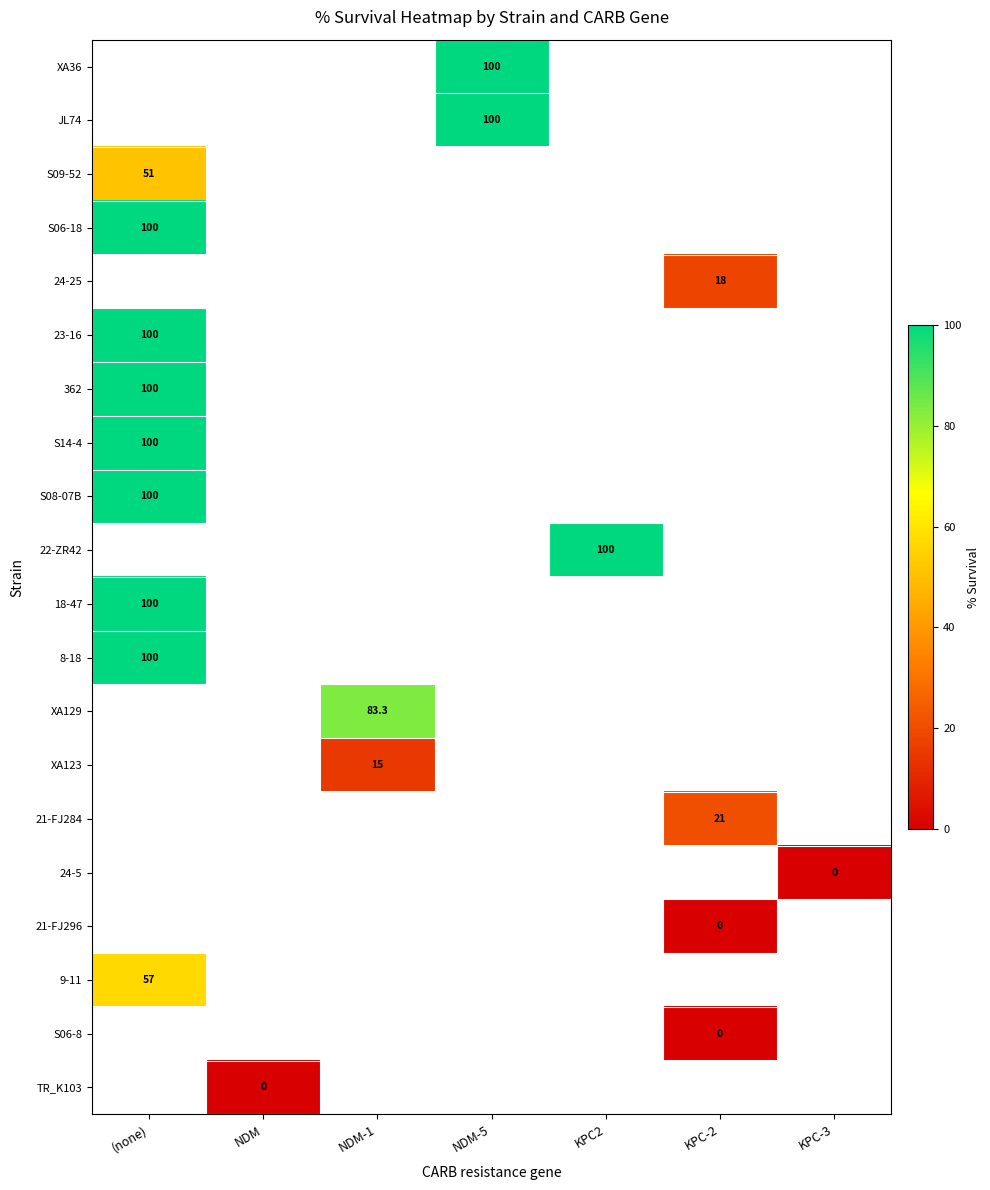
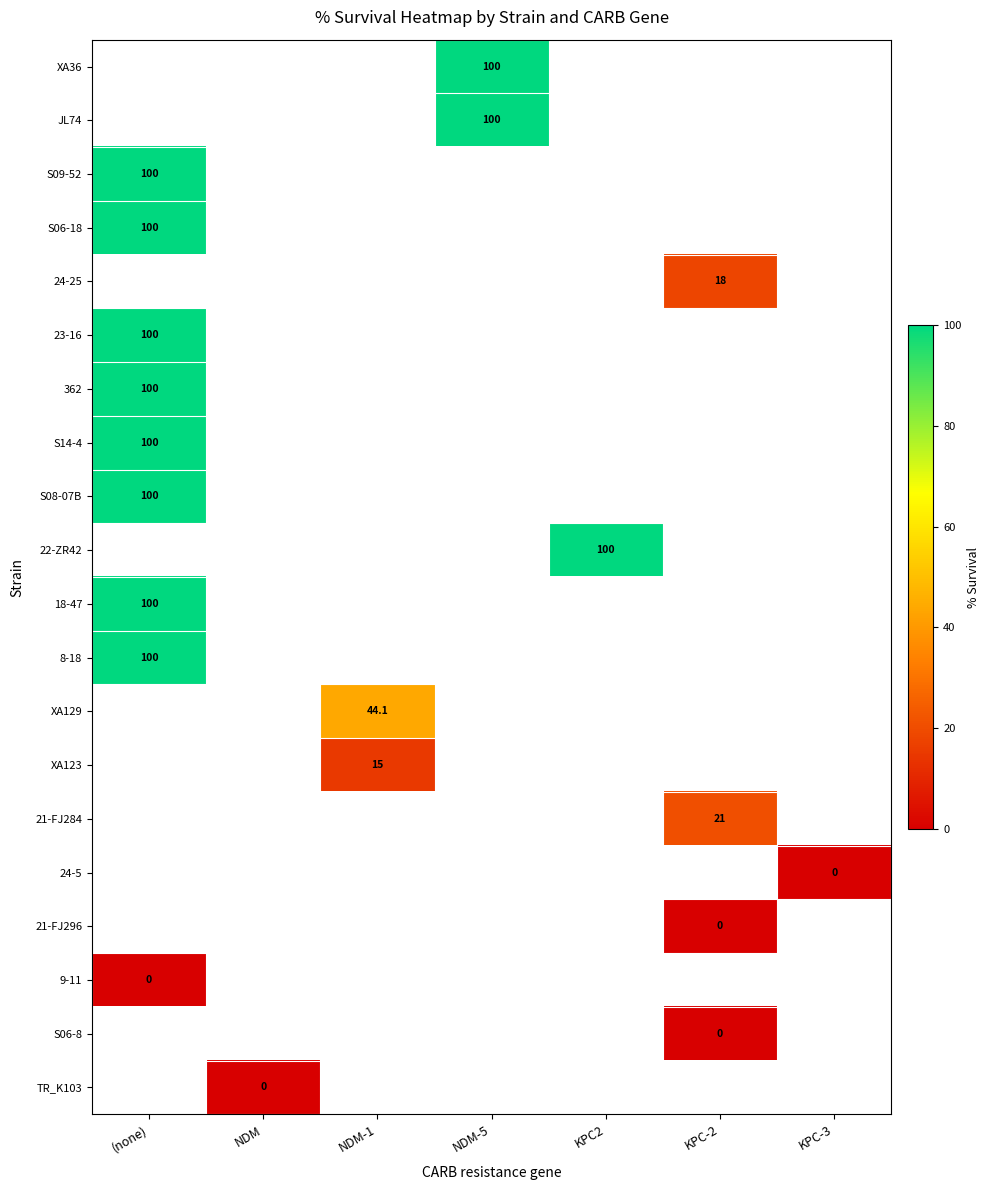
  {
    "XA36": {
      "NDM-5": 100
    },
    "JL74": {
      "NDM-5": 100
    },
    "S09-52": {
-     "(none)": 51
+     "(none)": 100
    },
    "S06-18": {
      "(none)": 100
    },
    "24-25": {
      "KPC-2": 18
    },
    "23-16": {
      "(none)": 100
    },
    "362": {
      "(none)": 100
    },
    "S14-4": {
      "(none)": 100
    },
    "S08-07B": {
      "(none)": 100
    },
    "22-ZR42": {
      "KPC2": 100
    },
    "18-47": {
      "(none)": 100
    },
    "8-18": {
      "(none)": 100
    },
    "XA129": {
-     "NDM-1": 83.3
+     "NDM-1": 44.1
    },
    "XA123": {
      "NDM-1": 15
    },
    "21-FJ284": {
      "KPC-2": 21
    },
    "24-5": {
      "KPC-3": 0
    },
    "21-FJ296": {
      "KPC-2": 0
    },
    "9-11": {
-     "(none)": 57
+     "(none)": 0
    },
    "S06-8": {
      "KPC-2": 0
    },
    "TR_K103": {
      "NDM": 0
    }
  }
